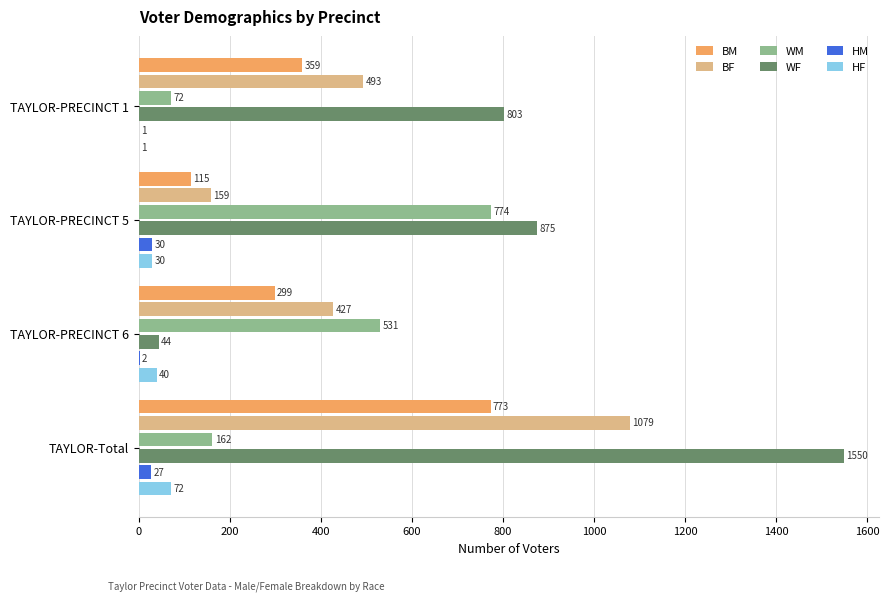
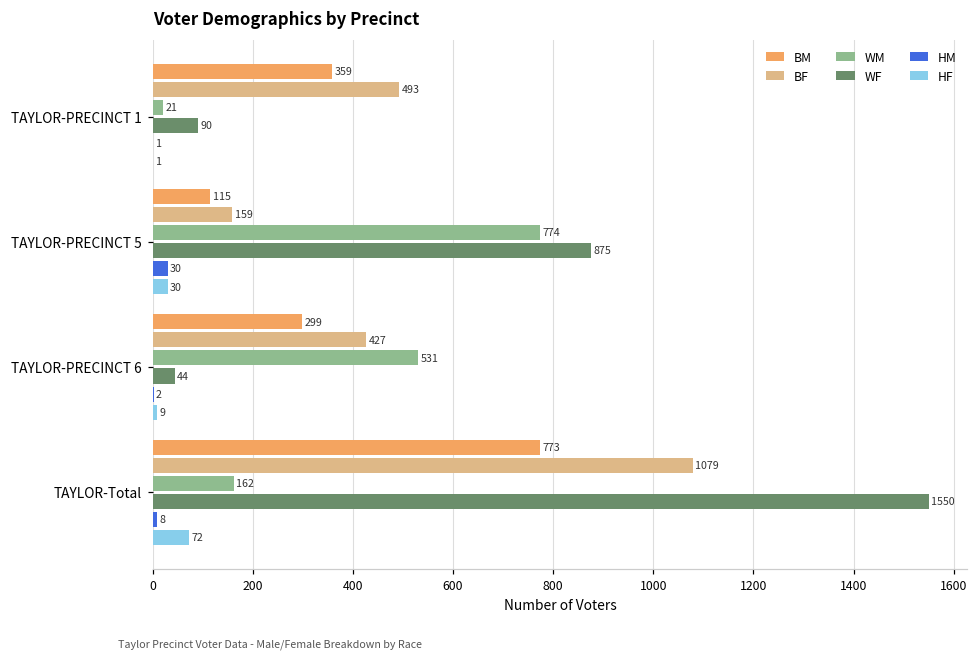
  {
    "WM": {
-     "TAYLOR-PRECINCT 1": 72,
+     "TAYLOR-PRECINCT 1": 21,
      "TAYLOR-PRECINCT 5": 774,
      "TAYLOR-PRECINCT 6": 531,
      "TAYLOR-Total": 162
    },
    "WF": {
-     "TAYLOR-PRECINCT 1": 803,
+     "TAYLOR-PRECINCT 1": 90,
      "TAYLOR-PRECINCT 5": 875,
      "TAYLOR-PRECINCT 6": 44,
      "TAYLOR-Total": 1550
    },
    "HM": {
      "TAYLOR-PRECINCT 1": 1,
      "TAYLOR-PRECINCT 5": 30,
      "TAYLOR-PRECINCT 6": 2,
-     "TAYLOR-Total": 27
+     "TAYLOR-Total": 8
    },
    "HF": {
      "TAYLOR-PRECINCT 1": 1,
      "TAYLOR-PRECINCT 5": 30,
-     "TAYLOR-PRECINCT 6": 40,
+     "TAYLOR-PRECINCT 6": 9,
      "TAYLOR-Total": 72
    }
  }
